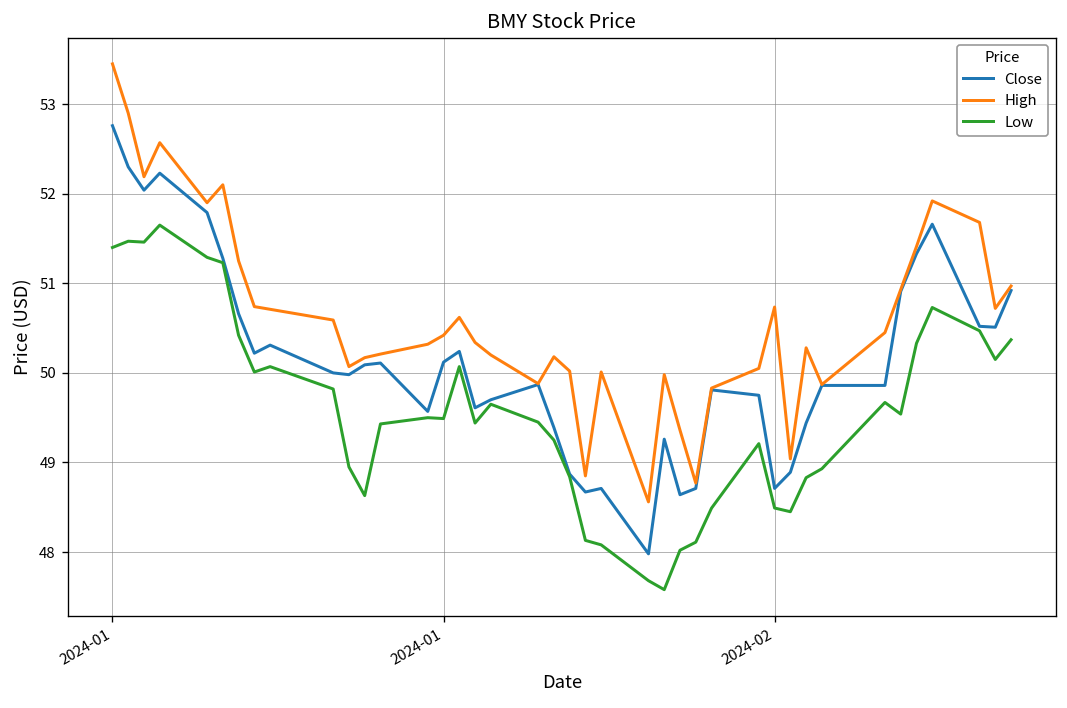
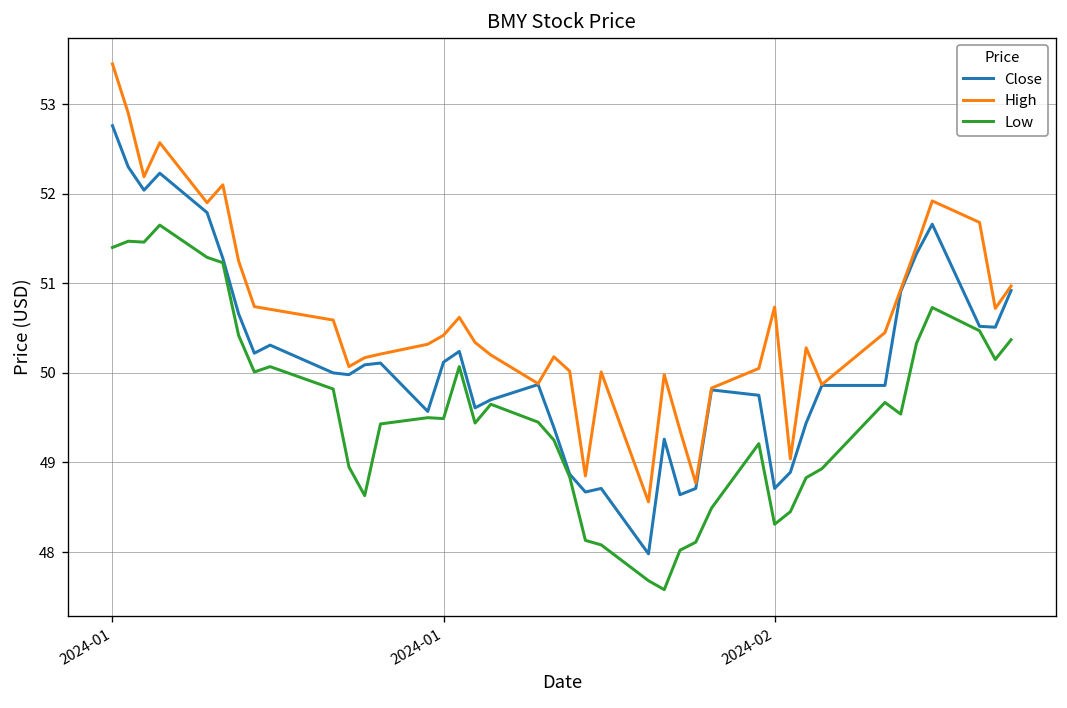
  {
    "Close": {
      "2024-02": 48.7
    },
    "High": {
      "2024-02": 50.7
    },
    "Low": {
-     "2024-02": 48.5
+     "2024-02": 48.3
    }
  }
